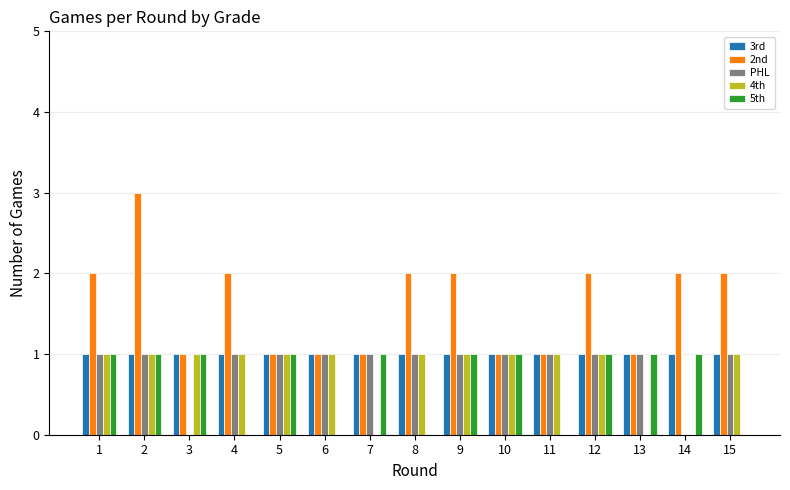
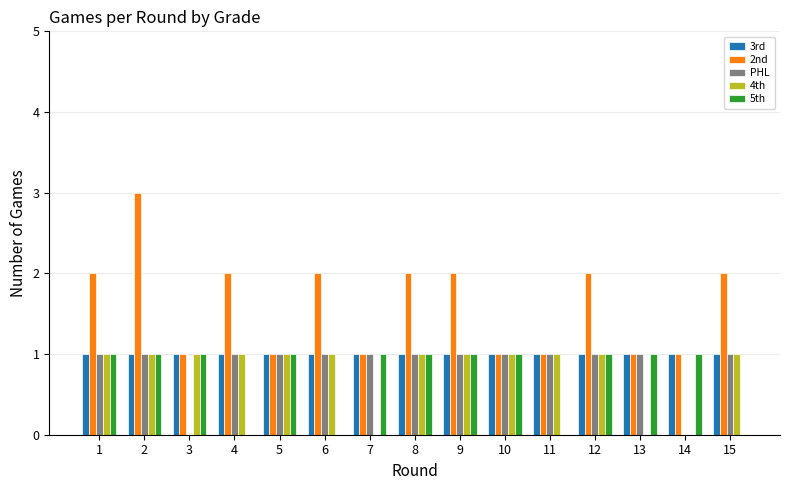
  {
    "3rd": {
      "1": 1,
      "2": 1,
      "3": 1,
      "4": 1,
      "5": 1,
      "6": 1,
      "7": 1,
      "8": 1,
      "9": 1,
      "10": 1,
      "11": 1,
      "12": 1,
      "13": 1,
      "14": 1,
      "15": 1
    },
    "2nd": {
      "1": 2,
      "2": 3,
      "3": 1,
      "4": 2,
      "5": 1,
-     "6": 1,
+     "6": 2,
      "7": 1,
      "8": 2,
      "9": 2,
      "10": 1,
      "11": 1,
      "12": 2,
      "13": 1,
-     "14": 2,
+     "14": 1,
      "15": 2
    },
    "PHL": {
      "1": 1,
      "2": 1,
      "3": 0,
      "4": 1,
      "5": 1,
      "6": 1,
      "7": 1,
      "8": 1,
      "9": 1,
      "10": 1,
      "11": 1,
      "12": 1,
      "13": 1,
      "14": 0,
      "15": 1
    },
    "4th": {
      "1": 1,
      "2": 1,
      "3": 1,
      "4": 1,
      "5": 1,
      "6": 1,
      "7": 0,
      "8": 1,
      "9": 1,
      "10": 1,
      "11": 1,
      "12": 1,
      "13": 0,
      "14": 0,
      "15": 1
    },
    "5th": {
      "1": 1,
      "2": 1,
      "3": 1,
      "4": 0,
      "5": 1,
      "6": 0,
      "7": 1,
-     "8": 0,
+     "8": 1,
      "9": 1,
      "10": 1,
      "11": 0,
      "12": 1,
      "13": 1,
      "14": 1,
      "15": 0
    }
  }
